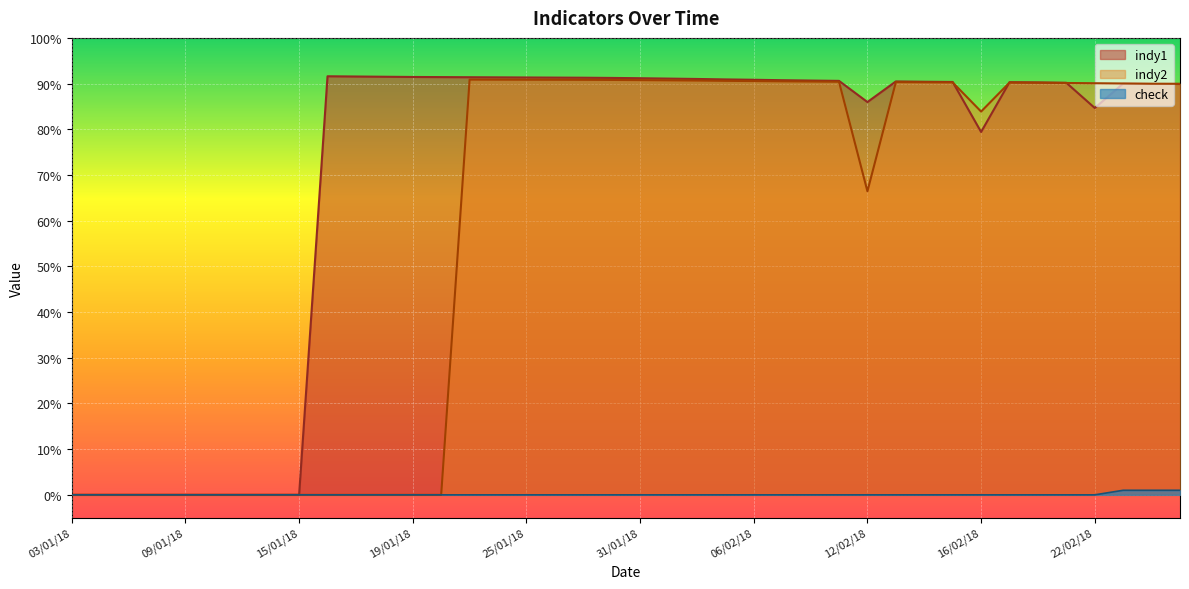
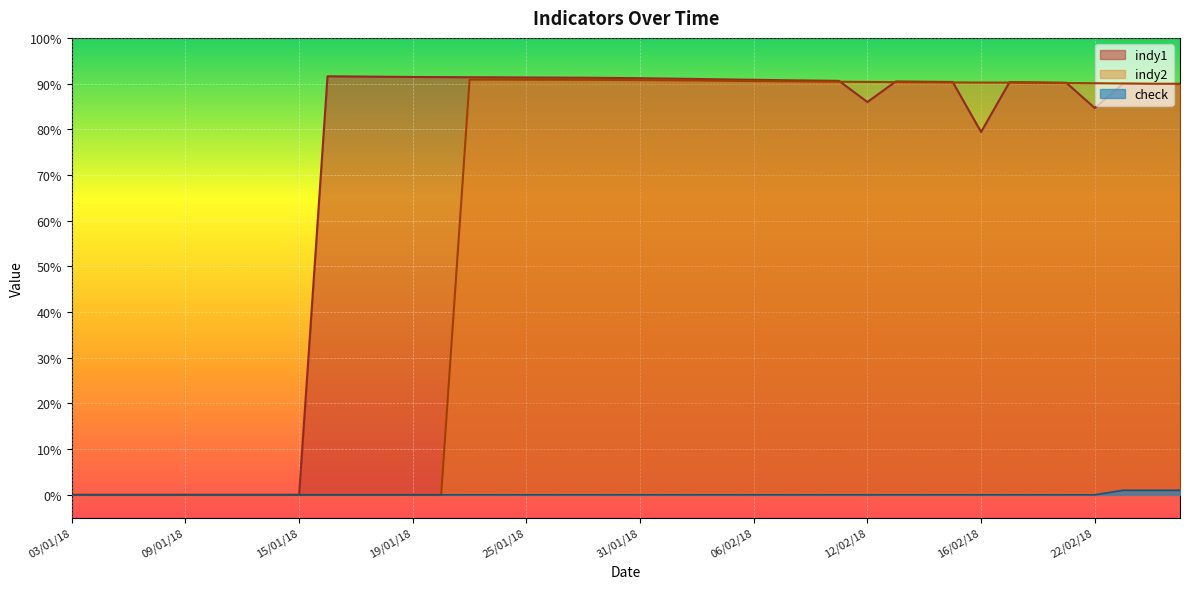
  {
    "indy1": {
      "19/01/18": "91%",
      "12/02/18": "86%",
      "16/02/18": "79%",
      "22/02/18": "85%"
    },
    "indy2": {
-     "12/02/18": "66%",
-     "16/02/18": "84%"
+     "12/02/18": "90%",
+     "16/02/18": "90%"
    },
    "check": {
      "25/01/18": "0%",
      "31/01/18": "0%",
      "06/02/18": "0%",
      "12/02/18": "0%",
      "16/02/18": "0%",
      "22/02/18": "0%"
    }
  }
